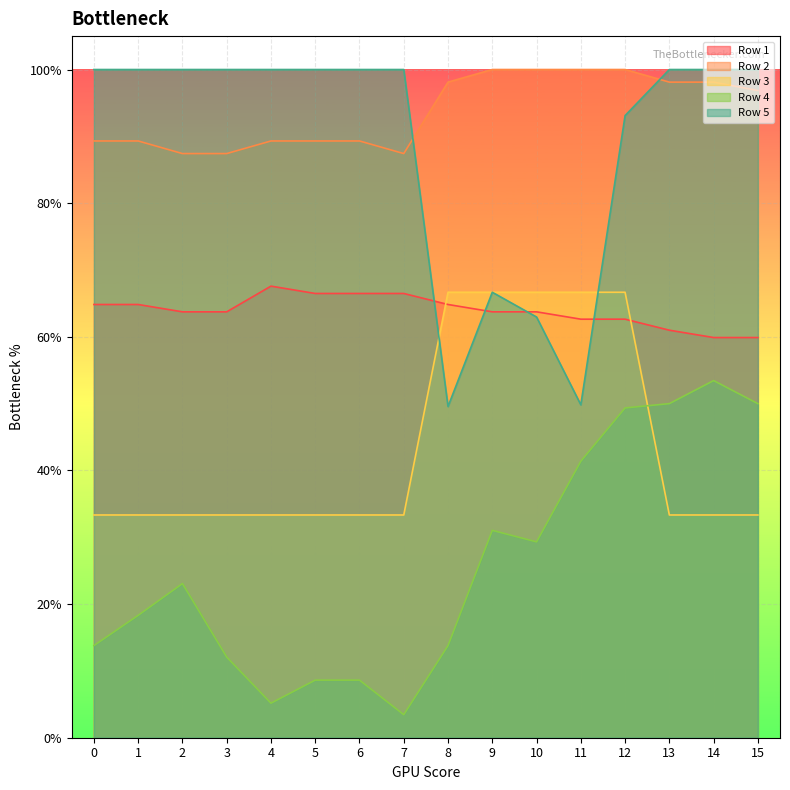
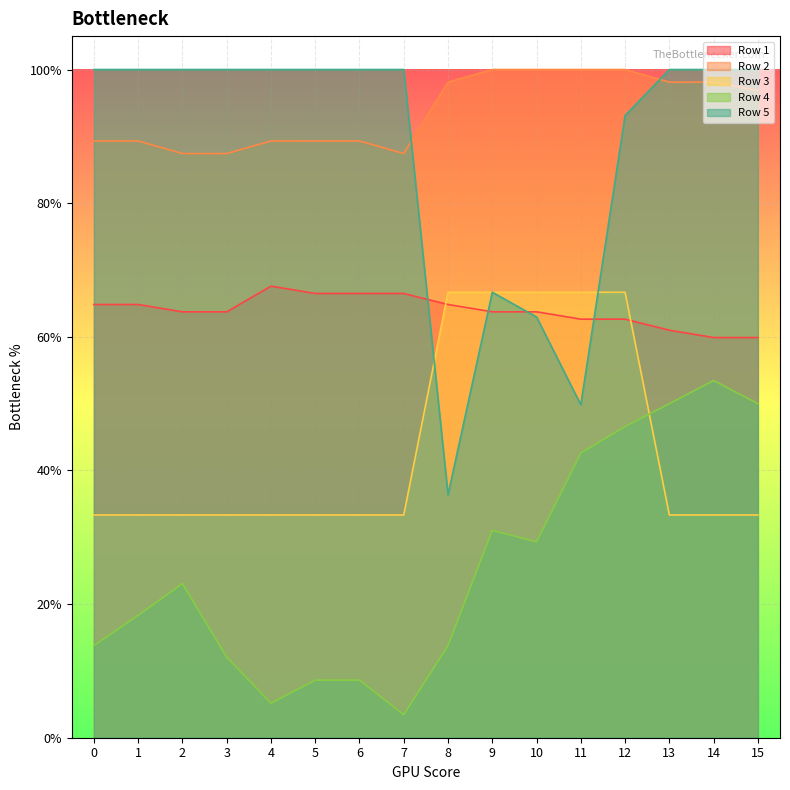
  {
    "Row 4": {
      "0": "14%",
      "1": "18%",
      "2": "23%",
      "3": "12%",
      "4": "5%",
      "5": "9%",
      "6": "9%",
      "7": "3%",
      "8": "14%",
      "9": "31%",
      "10": "29%",
-     "11": "41%",
-     "12": "49%",
+     "11": "43%",
+     "12": "47%",
      "13": "50%",
      "14": "53%",
      "15": "50%"
    },
    "Row 5": {
      "0": "100%",
      "1": "100%",
      "2": "100%",
      "3": "100%",
      "4": "100%",
      "5": "100%",
      "6": "100%",
      "7": "100%",
-     "8": "50%",
+     "8": "36%",
      "10": "63%",
      "11": "50%",
      "12": "93%",
      "13": "100%"
    }
  }
